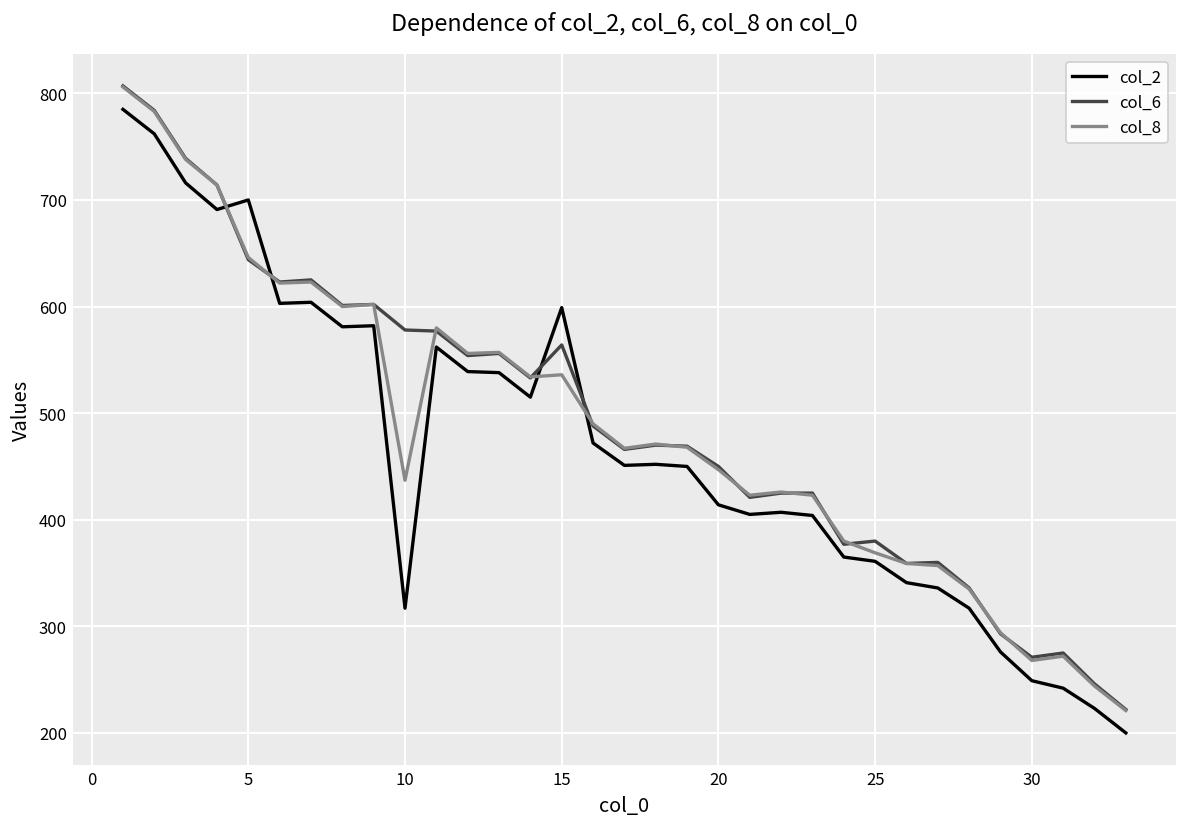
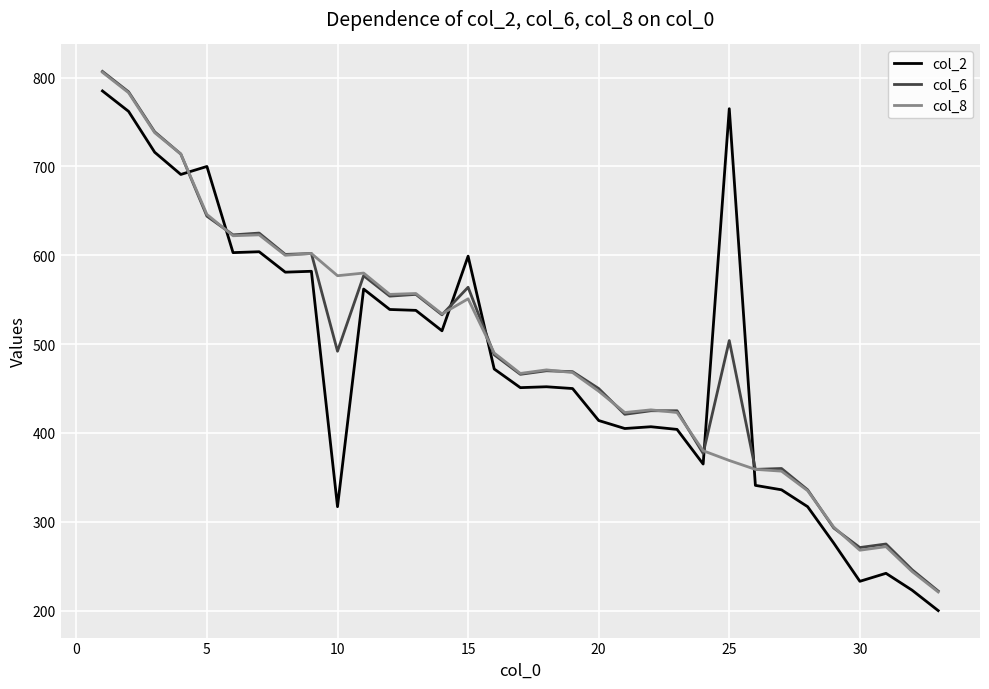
  {
    "col_2": {
      "5": 700,
      "10": 320,
      "15": 600,
      "20": 410,
-     "25": 360,
-     "30": 250
+     "25": 770,
+     "30": 230
    },
    "col_6": {
-     "10": 580,
+     "10": 490,
      "15": 560,
      "20": 450,
-     "25": 380,
+     "25": 500,
      "30": 270
    },
    "col_8": {
-     "10": 440,
-     "15": 540,
+     "10": 580,
+     "15": 550,
      "20": 450,
      "25": 370,
      "30": 270
    }
  }
